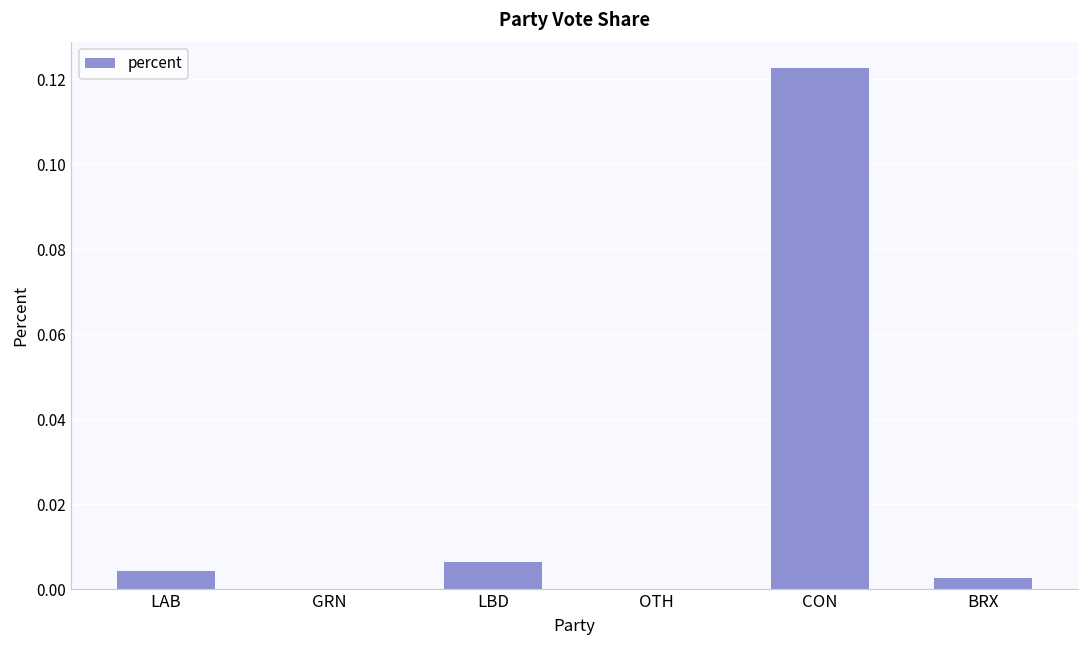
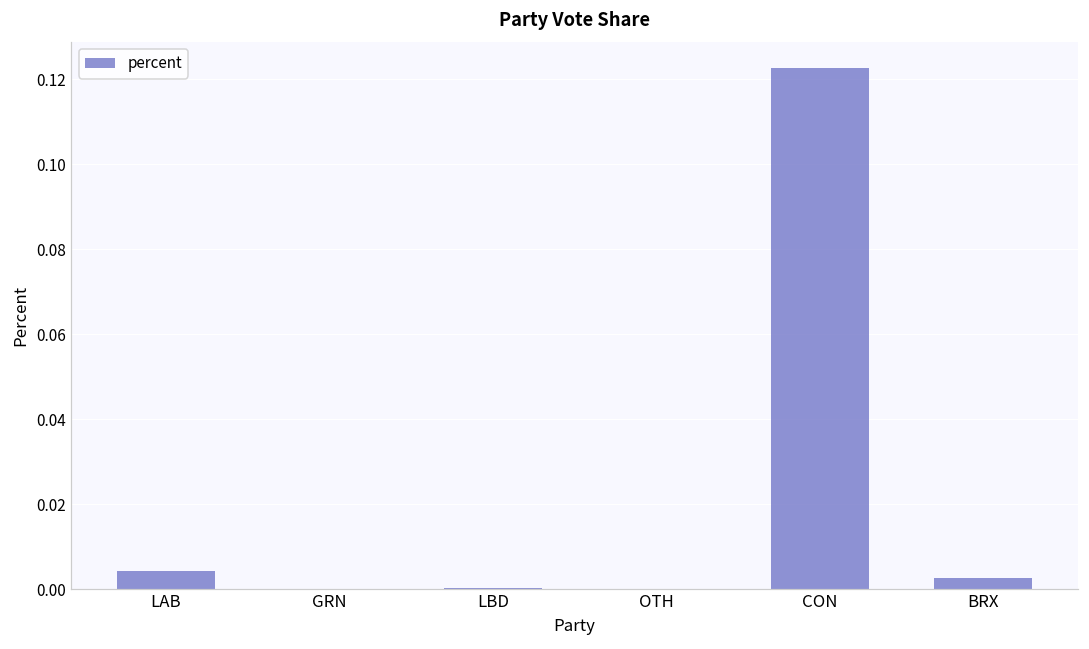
  {
    "LAB": 0.004,
-   "LBD": 0.006,
+   "LBD": 0.000,
    "CON": 0.123,
    "BRX": 0.003
  }
